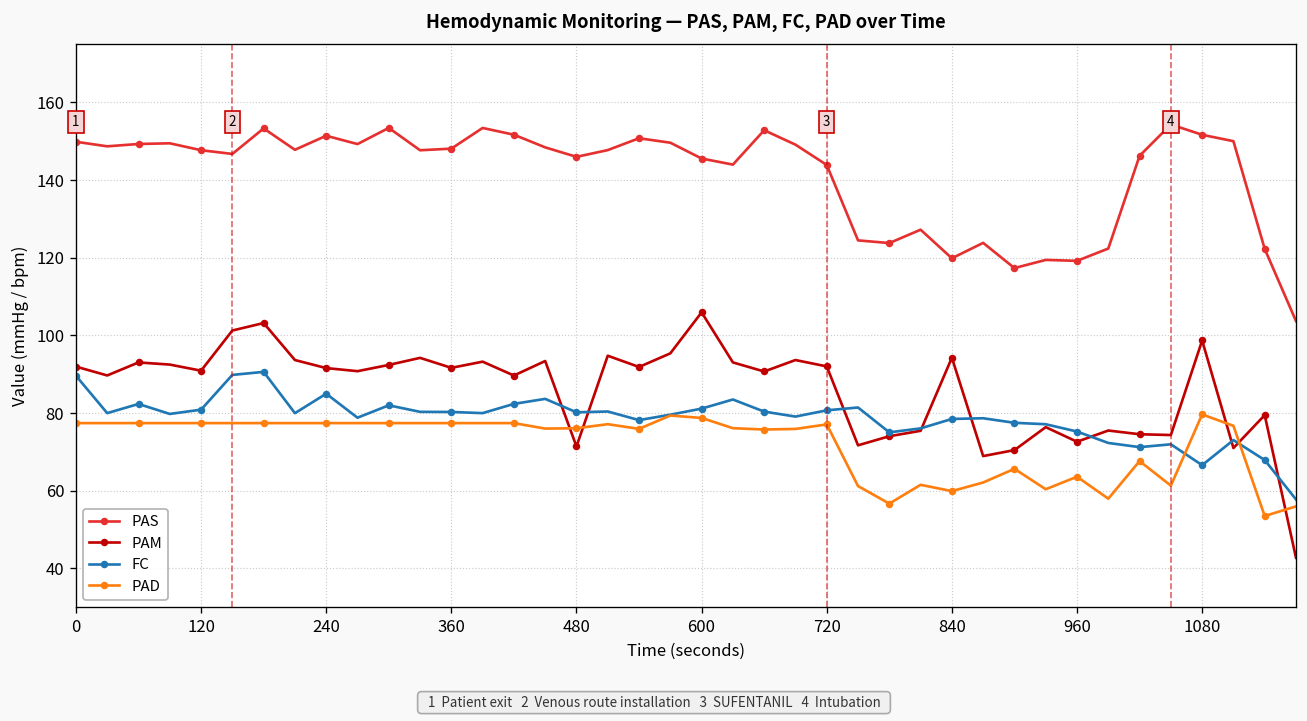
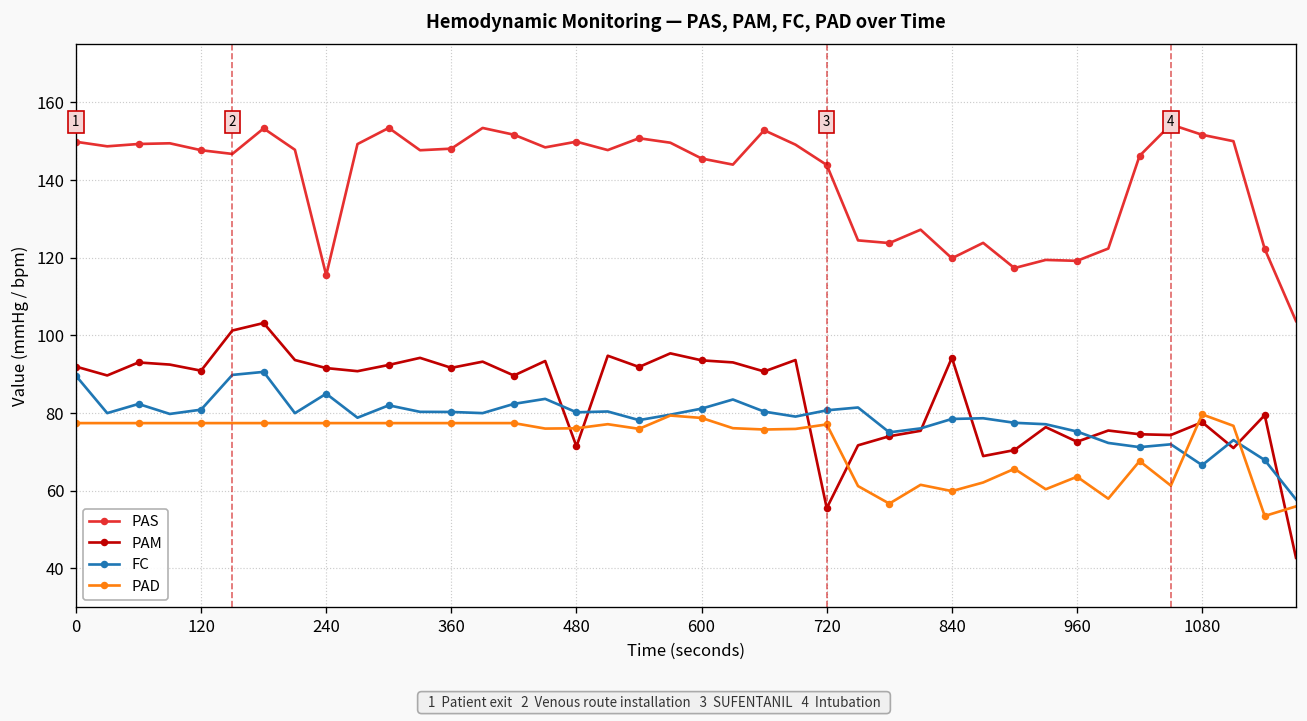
  {
    "PAS": {
      "120": 148,
-     "240": 151,
+     "240": 115,
      "360": 148,
-     "480": 146,
+     "480": 150,
      "600": 146,
      "720": 144,
      "840": 120,
      "960": 119,
      "1080": 152
    },
    "PAM": {
      "0": 92,
      "120": 91,
      "240": 92,
      "360": 92,
      "480": 71,
-     "600": 106,
-     "720": 92,
+     "600": 94,
+     "720": 56,
      "840": 94,
      "960": 73,
-     "1080": 99
+     "1080": 78
    },
    "FC": {
      "0": 90,
      "120": 81,
      "240": 85,
      "360": 80,
      "480": 80,
      "600": 81,
      "720": 81,
      "840": 78,
      "960": 75,
      "1080": 67
    },
    "PAD": {
      "0": 77,
      "120": 77,
      "240": 77,
      "360": 77,
      "480": 76,
      "600": 79,
      "720": 77,
      "840": 60,
      "960": 64,
      "1080": 80
    }
  }
